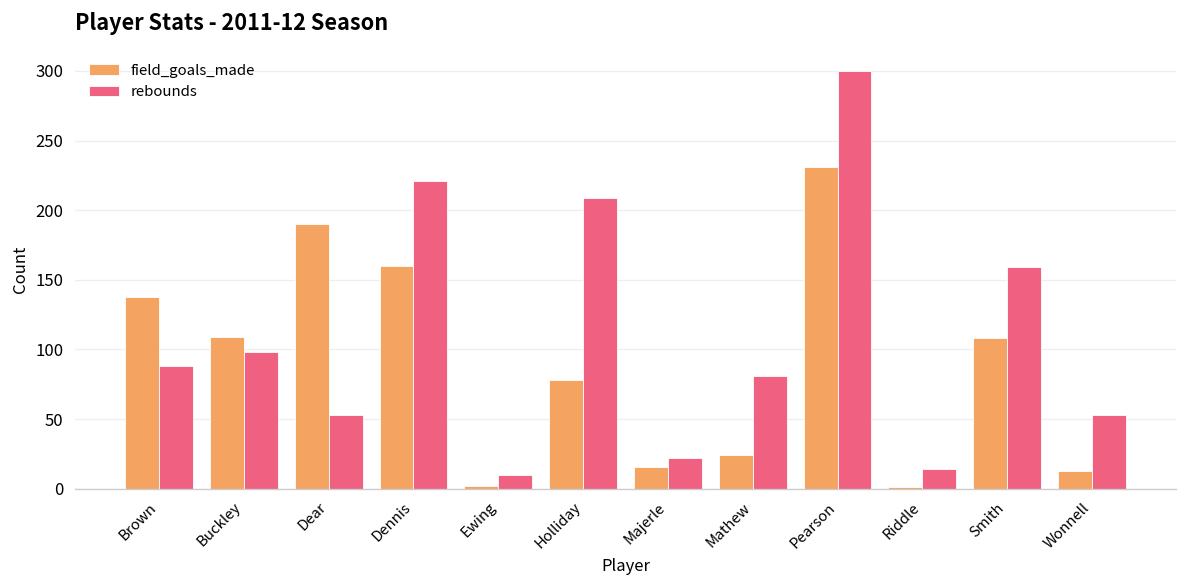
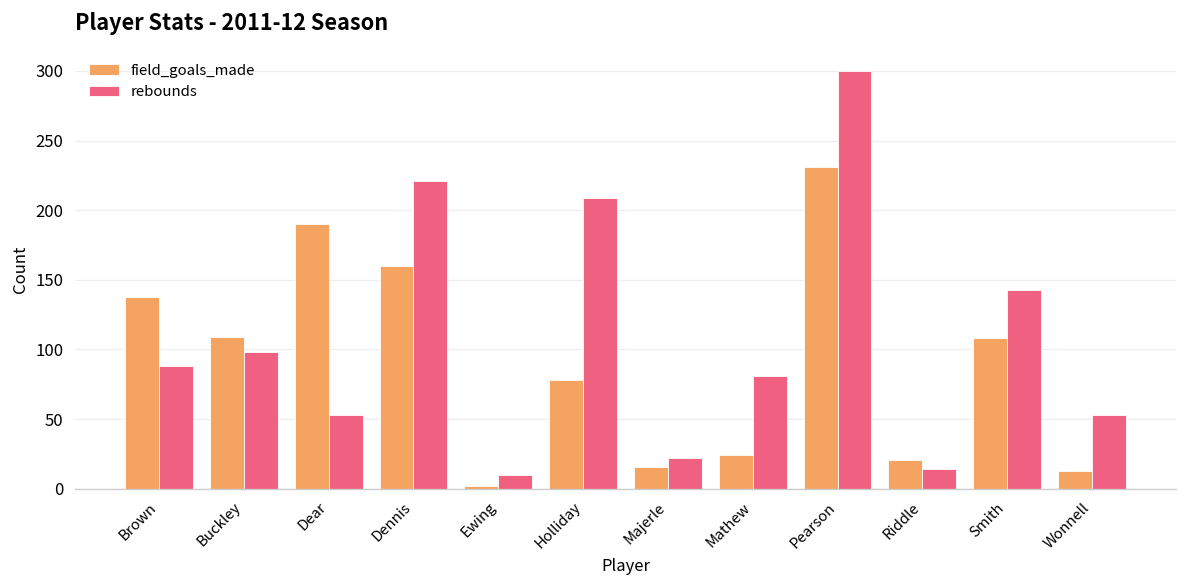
  {
    "field_goals_made": {
      "Brown": 138,
      "Buckley": 109,
      "Dear": 190,
      "Dennis": 160,
      "Holliday": 78,
      "Majerle": 16,
      "Mathew": 24,
      "Pearson": 231,
-     "Riddle": 1,
+     "Riddle": 21,
      "Smith": 108,
      "Wonnell": 13
    },
    "rebounds": {
      "Brown": 88,
      "Buckley": 98,
      "Dear": 53,
      "Dennis": 221,
      "Ewing": 10,
      "Holliday": 209,
      "Majerle": 22,
      "Mathew": 81,
      "Pearson": 300,
      "Riddle": 14,
-     "Smith": 159,
+     "Smith": 143,
      "Wonnell": 53
    }
  }
